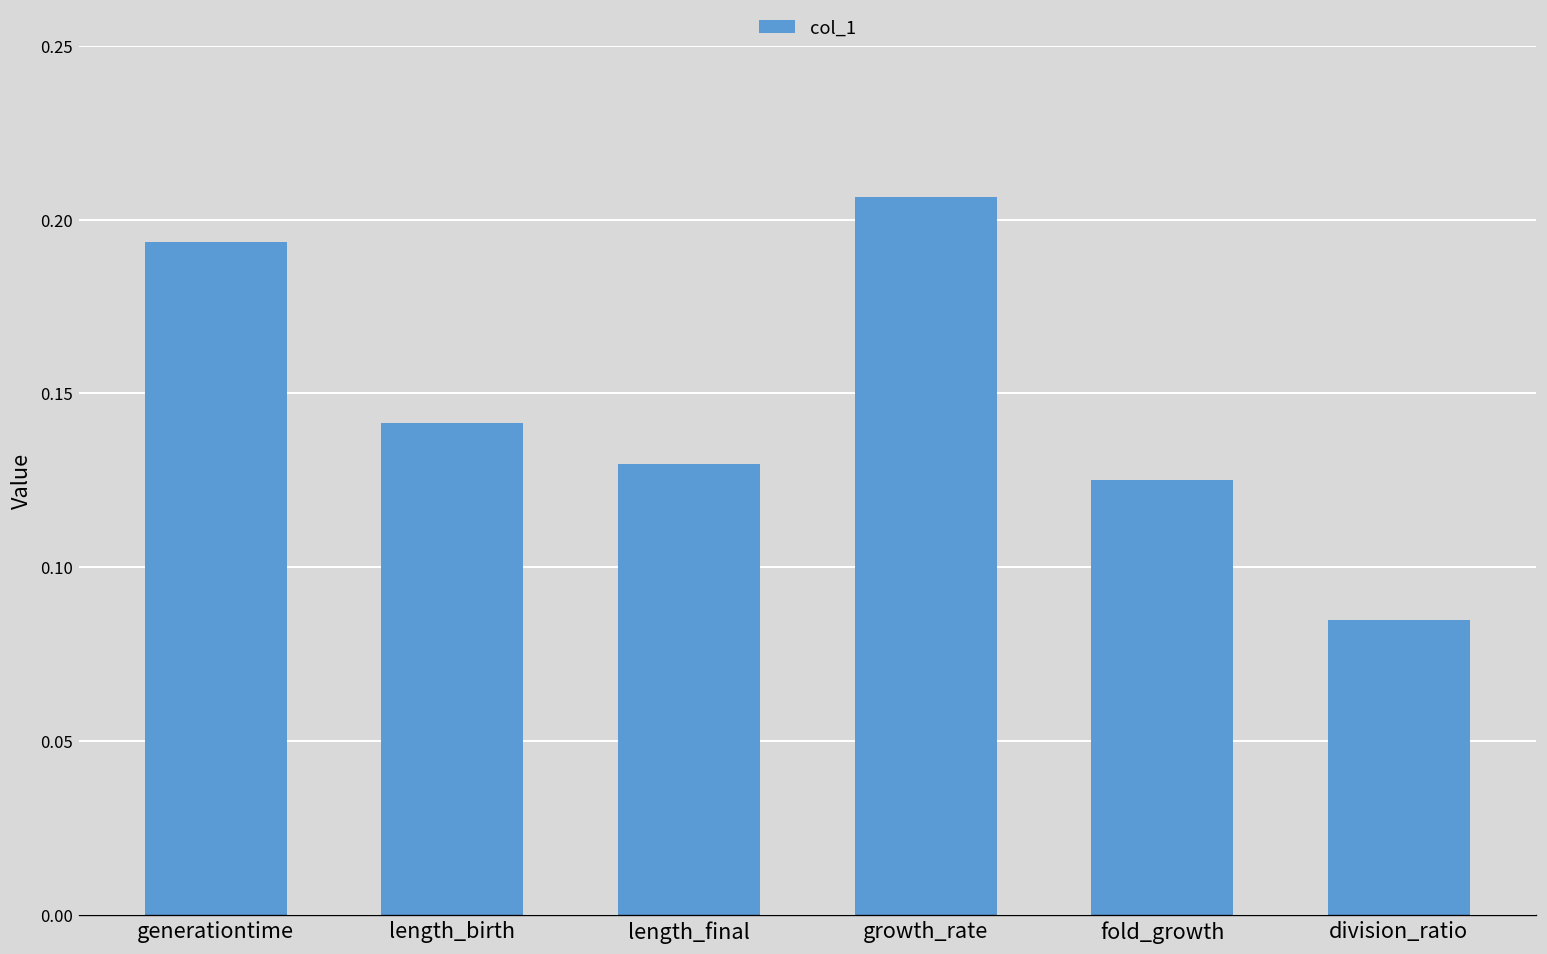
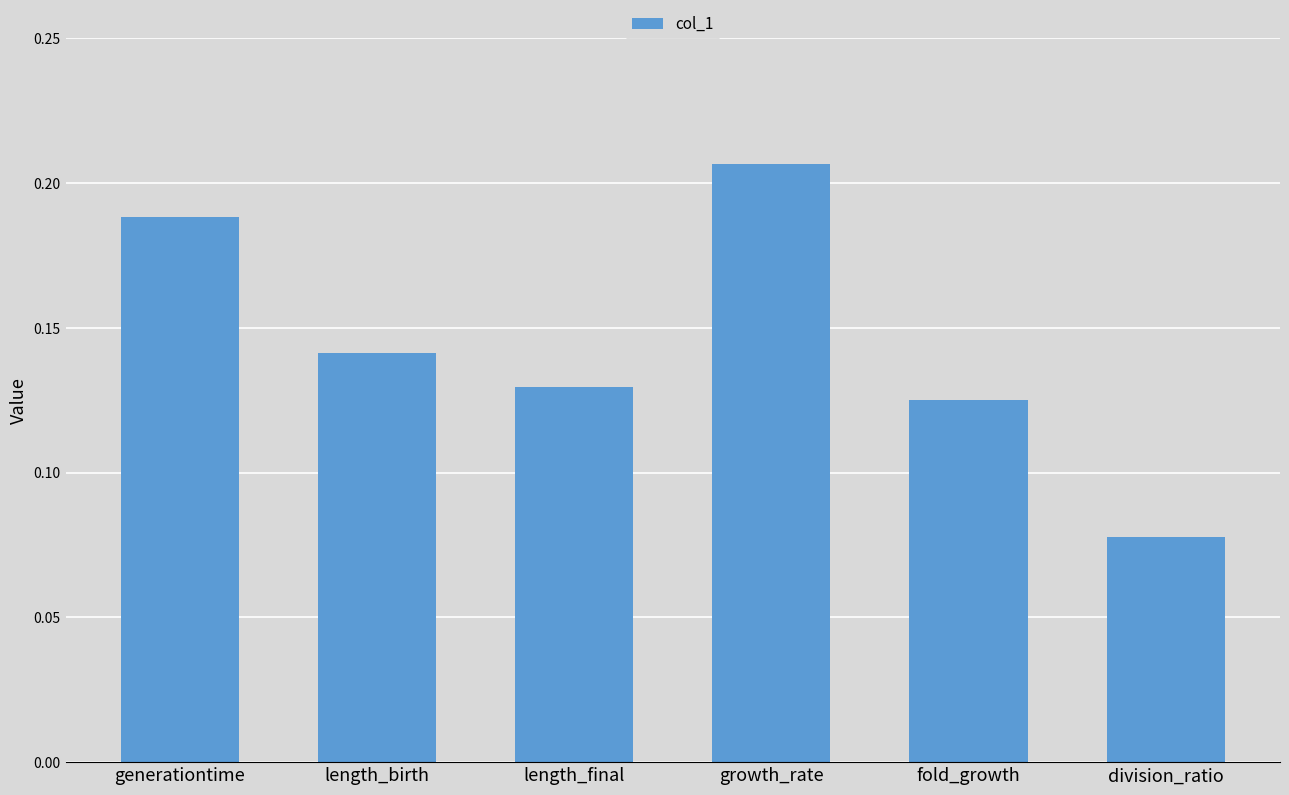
  {
-   "generationtime": 0.194,
+   "generationtime": 0.188,
    "length_birth": 0.141,
    "length_final": 0.130,
    "growth_rate": 0.207,
    "fold_growth": 0.125,
-   "division_ratio": 0.085
+   "division_ratio": 0.078
  }
